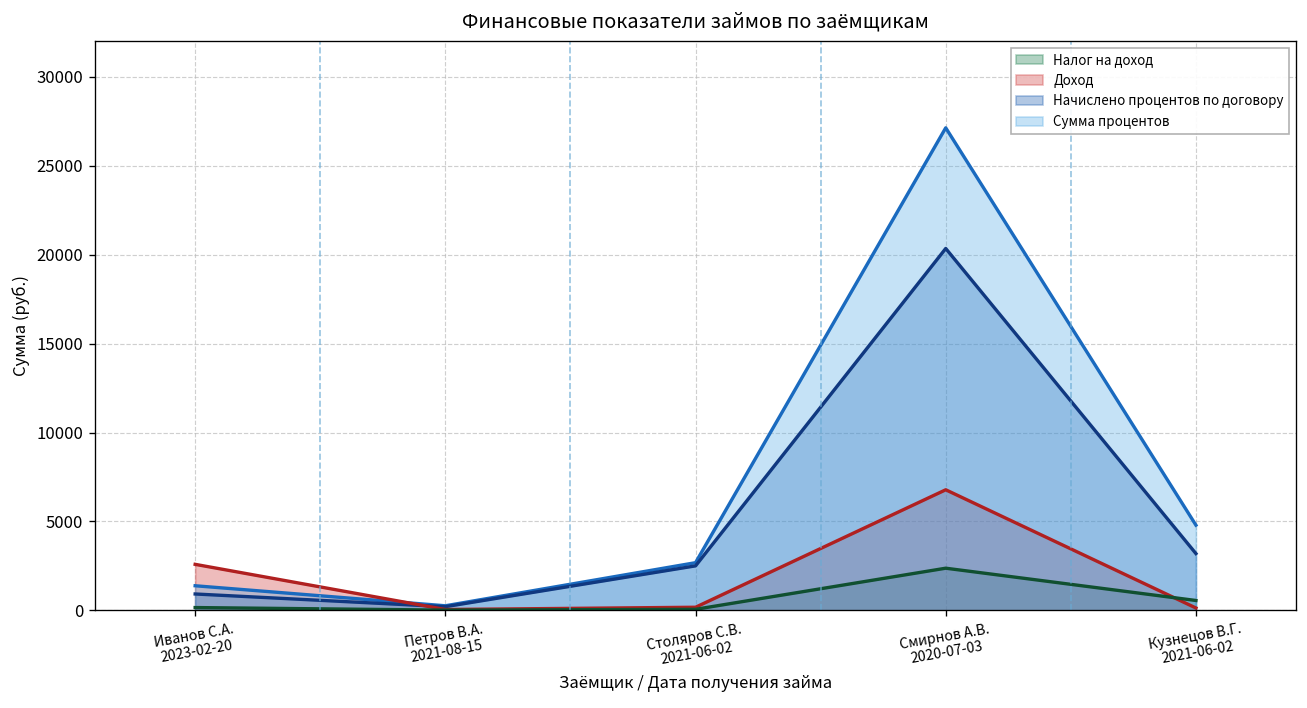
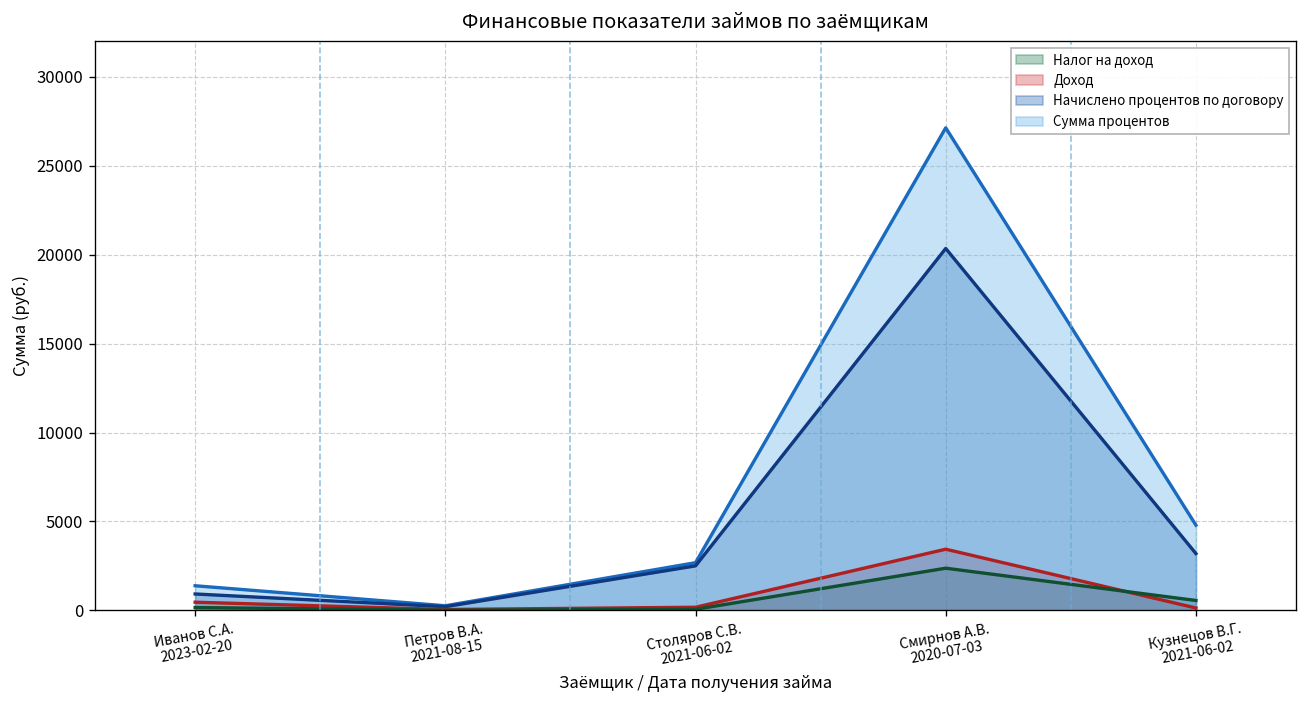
  {
    "Доход": {
-     "Иванов С.А. 2023-02-20": 2600,
-     "Смирнов А.В. 2020-07-03": 6800,
+     "Иванов С.А. 2023-02-20": 500,
+     "Смирнов А.В. 2020-07-03": 3400,
      "Кузнецов В.Г. 2021-06-02": 100
    }
  }
